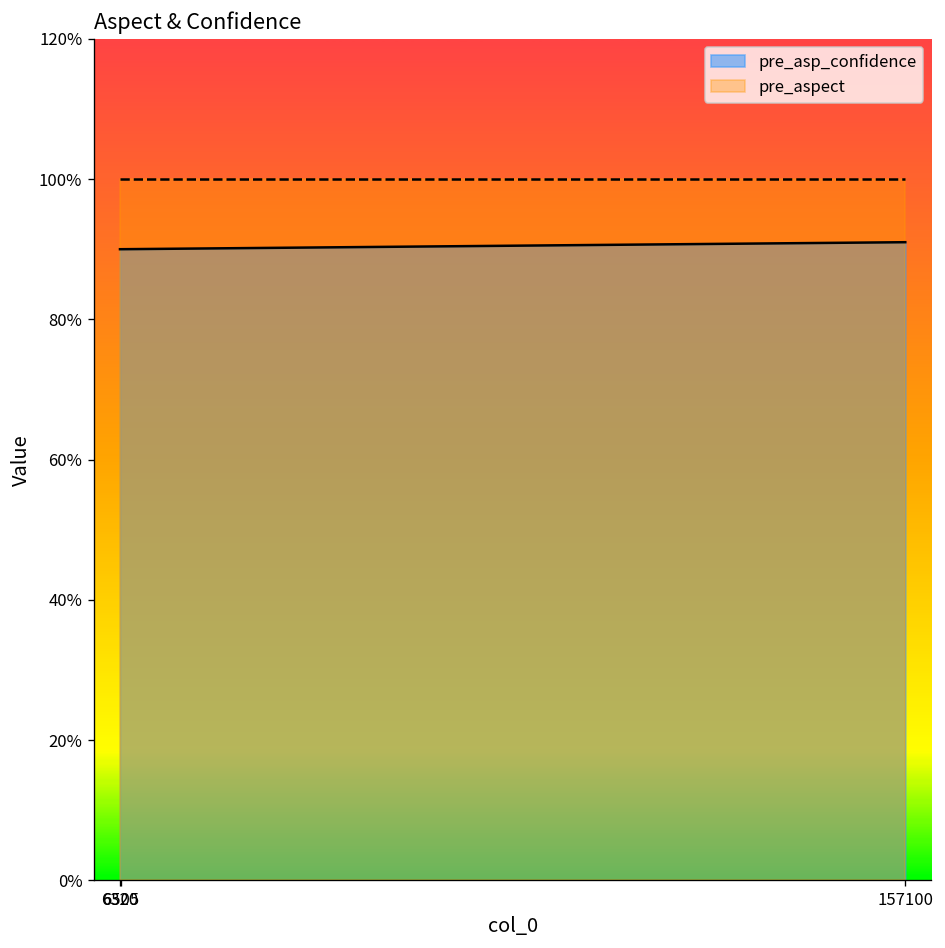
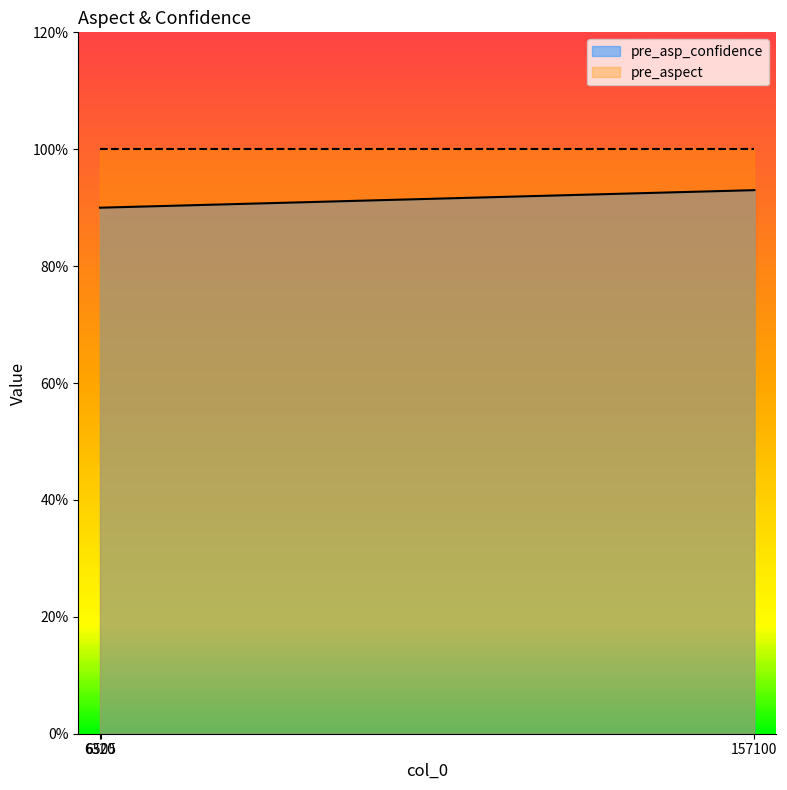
  {
    "pre_asp_confidence": {
-     "157100": "91%"
+     "157100": "93%"
    },
    "pre_aspect": {
      "157100": "100%"
    }
  }
